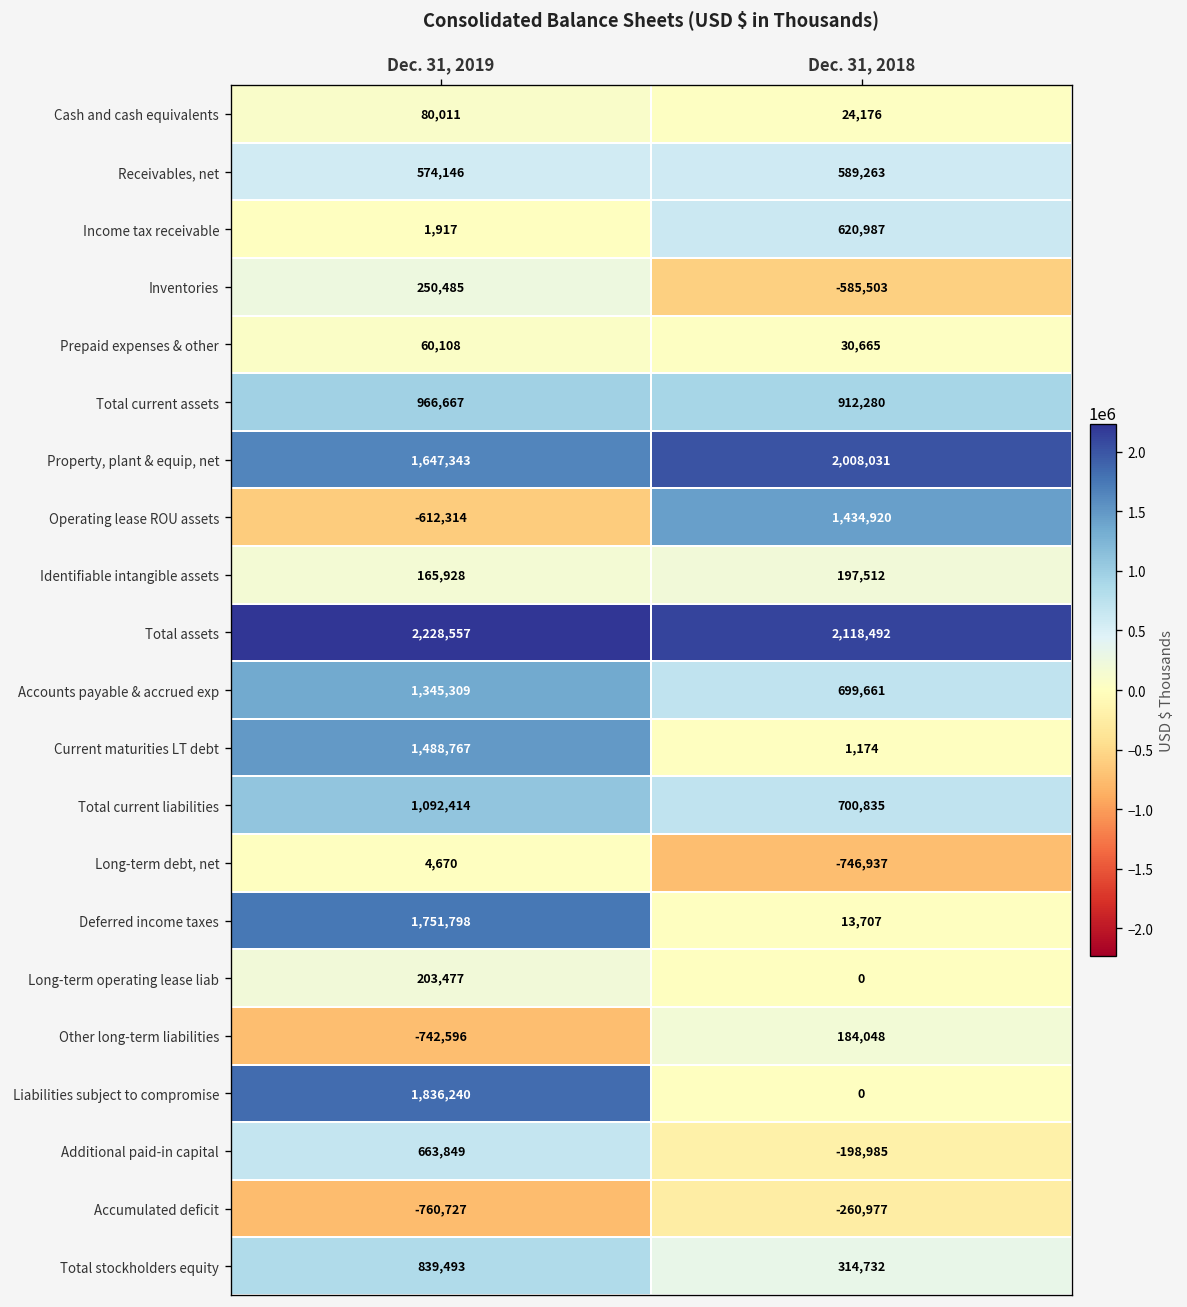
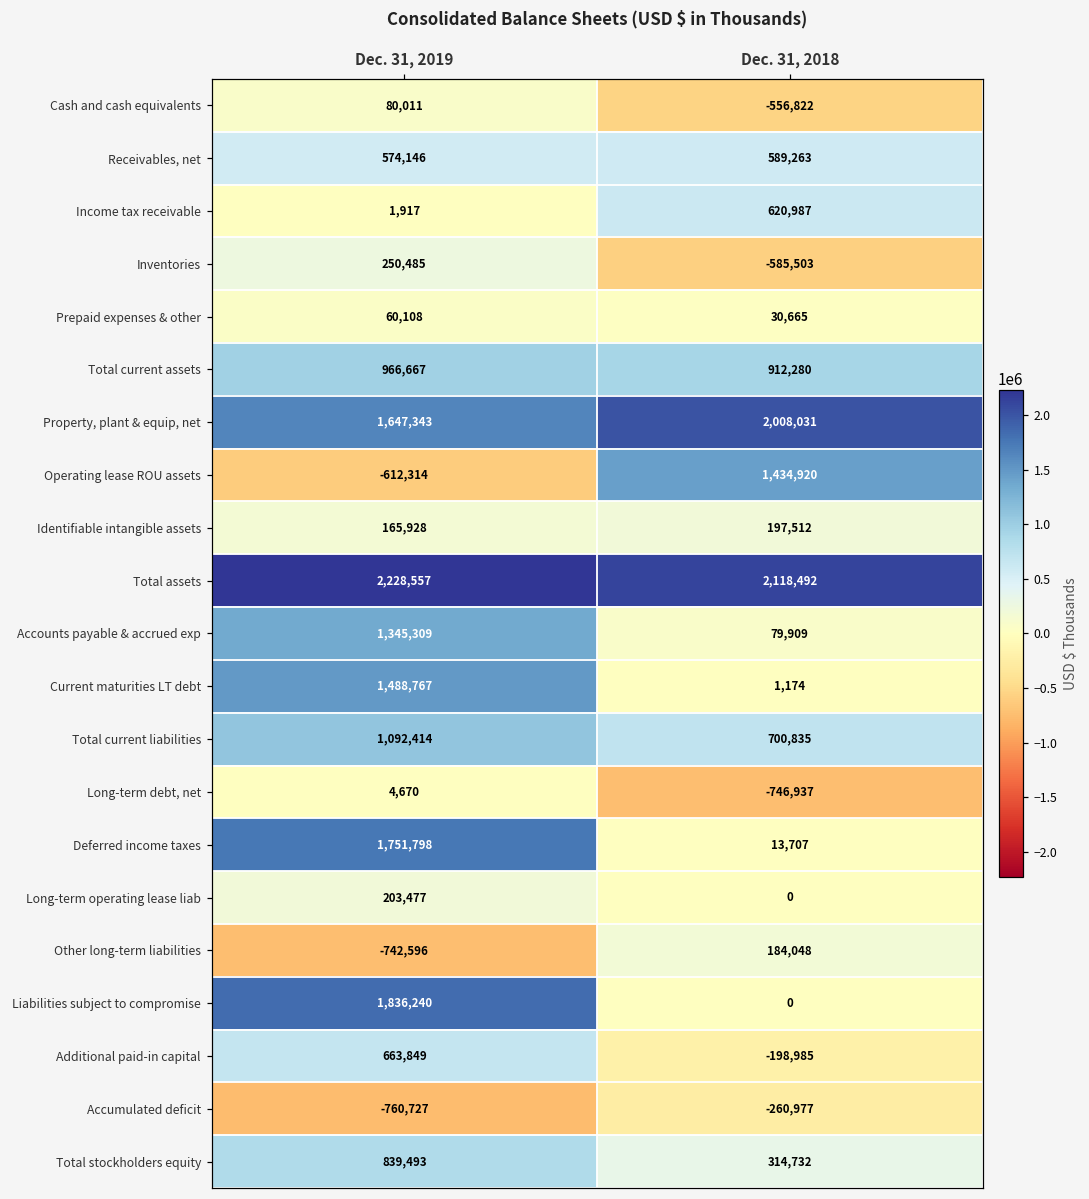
  {
    "Cash and cash equivalents": {
      "Dec. 31, 2019": "80,011",
-     "Dec. 31, 2018": "24,176"
+     "Dec. 31, 2018": "-556,822"
    },
    "Receivables, net": {
      "Dec. 31, 2019": "574,146",
      "Dec. 31, 2018": "589,263"
    },
    "Income tax receivable": {
      "Dec. 31, 2019": "1,917",
      "Dec. 31, 2018": "620,987"
    },
    "Inventories": {
      "Dec. 31, 2019": "250,485",
      "Dec. 31, 2018": "-585,503"
    },
    "Prepaid expenses & other": {
      "Dec. 31, 2019": "60,108",
      "Dec. 31, 2018": "30,665"
    },
    "Total current assets": {
      "Dec. 31, 2019": "966,667",
      "Dec. 31, 2018": "912,280"
    },
    "Property, plant & equip, net": {
      "Dec. 31, 2019": "1,647,343",
      "Dec. 31, 2018": "2,008,031"
    },
    "Operating lease ROU assets": {
      "Dec. 31, 2019": "-612,314",
      "Dec. 31, 2018": "1,434,920"
    },
    "Identifiable intangible assets": {
      "Dec. 31, 2019": "165,928",
      "Dec. 31, 2018": "197,512"
    },
    "Total assets": {
      "Dec. 31, 2019": "2,228,557",
      "Dec. 31, 2018": "2,118,492"
    },
    "Accounts payable & accrued exp": {
      "Dec. 31, 2019": "1,345,309",
-     "Dec. 31, 2018": "699,661"
+     "Dec. 31, 2018": "79,909"
    },
    "Current maturities LT debt": {
      "Dec. 31, 2019": "1,488,767",
      "Dec. 31, 2018": "1,174"
    },
    "Total current liabilities": {
      "Dec. 31, 2019": "1,092,414",
      "Dec. 31, 2018": "700,835"
    },
    "Long-term debt, net": {
      "Dec. 31, 2019": "4,670",
      "Dec. 31, 2018": "-746,937"
    },
    "Deferred income taxes": {
      "Dec. 31, 2019": "1,751,798",
      "Dec. 31, 2018": "13,707"
    },
    "Long-term operating lease liab": {
      "Dec. 31, 2019": "203,477",
      "Dec. 31, 2018": "0"
    },
    "Other long-term liabilities": {
      "Dec. 31, 2019": "-742,596",
      "Dec. 31, 2018": "184,048"
    },
    "Liabilities subject to compromise": {
      "Dec. 31, 2019": "1,836,240",
      "Dec. 31, 2018": "0"
    },
    "Additional paid-in capital": {
      "Dec. 31, 2019": "663,849",
      "Dec. 31, 2018": "-198,985"
    },
    "Accumulated deficit": {
      "Dec. 31, 2019": "-760,727",
      "Dec. 31, 2018": "-260,977"
    },
    "Total stockholders equity": {
      "Dec. 31, 2019": "839,493",
      "Dec. 31, 2018": "314,732"
    }
  }
